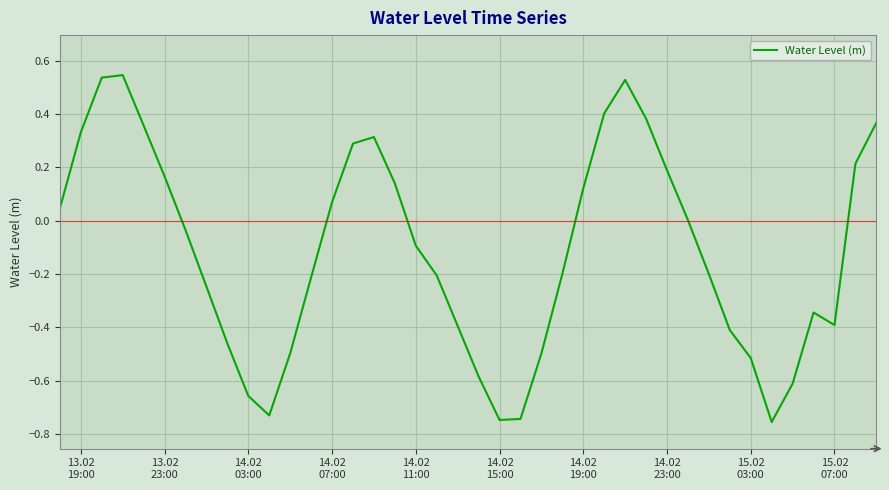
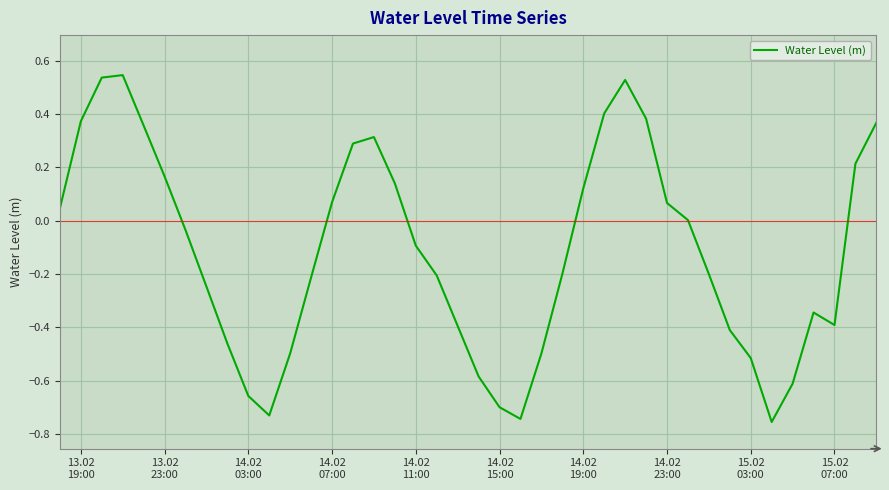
  {
-   "13.02 19:00": 0.33,
+   "13.02 19:00": 0.37,
    "13.02 23:00": 0.17,
    "14.02 03:00": -0.66,
    "14.02 07:00": 0.07,
    "14.02 11:00": -0.09,
-   "14.02 15:00": -0.75,
+   "14.02 15:00": -0.70,
    "14.02 19:00": 0.12,
-   "14.02 23:00": 0.19,
+   "14.02 23:00": 0.07,
    "15.02 03:00": -0.51,
    "15.02 07:00": -0.39
  }
